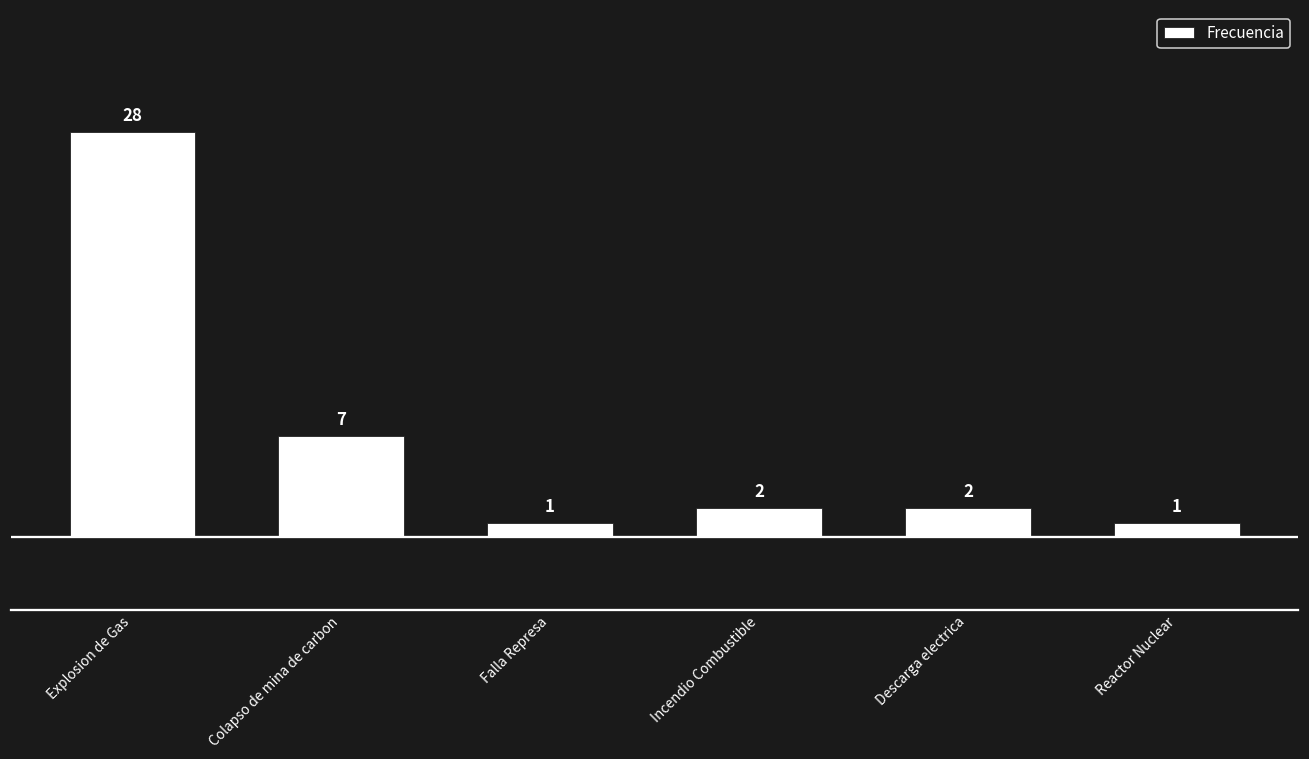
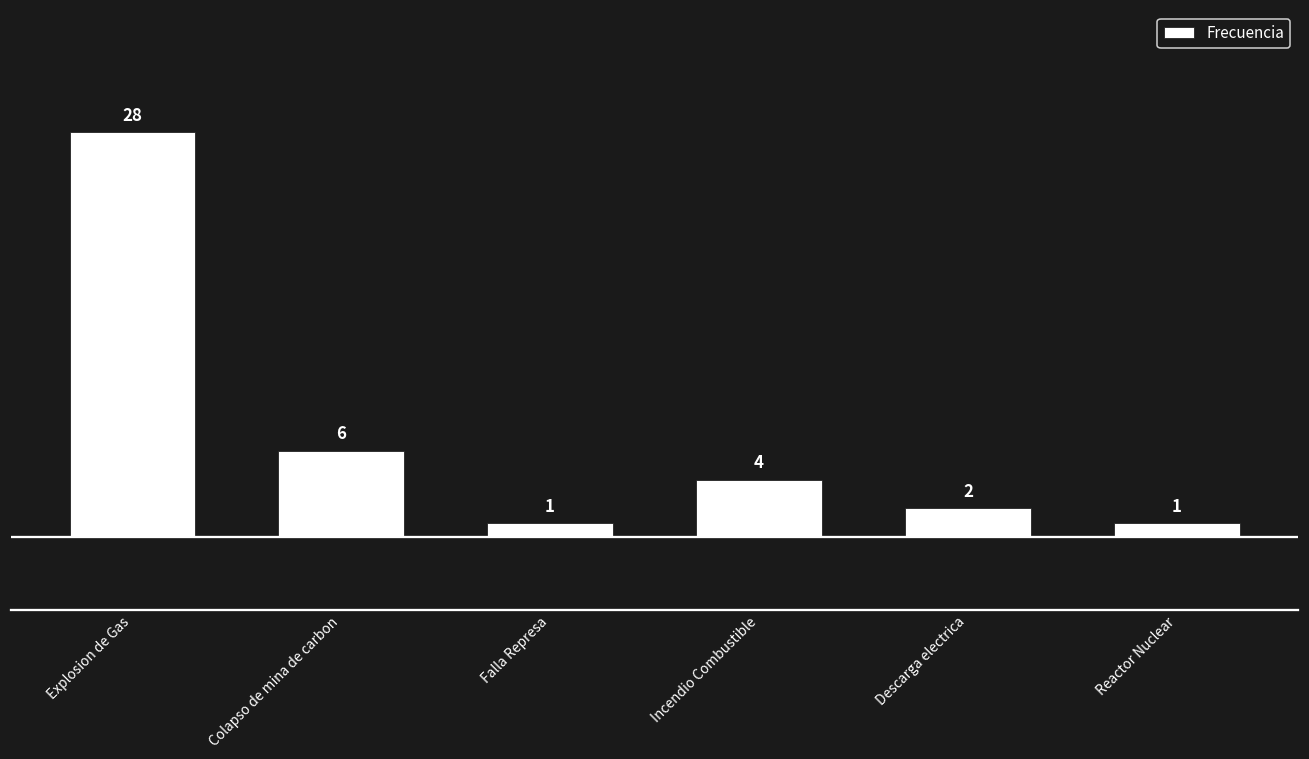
  {
    "Explosion de Gas": 28,
-   "Colapso de mina de carbon": 7,
+   "Colapso de mina de carbon": 6,
    "Falla Represa": 1,
-   "Incendio Combustible": 2,
+   "Incendio Combustible": 4,
    "Descarga electrica": 2,
    "Reactor Nuclear": 1
  }
